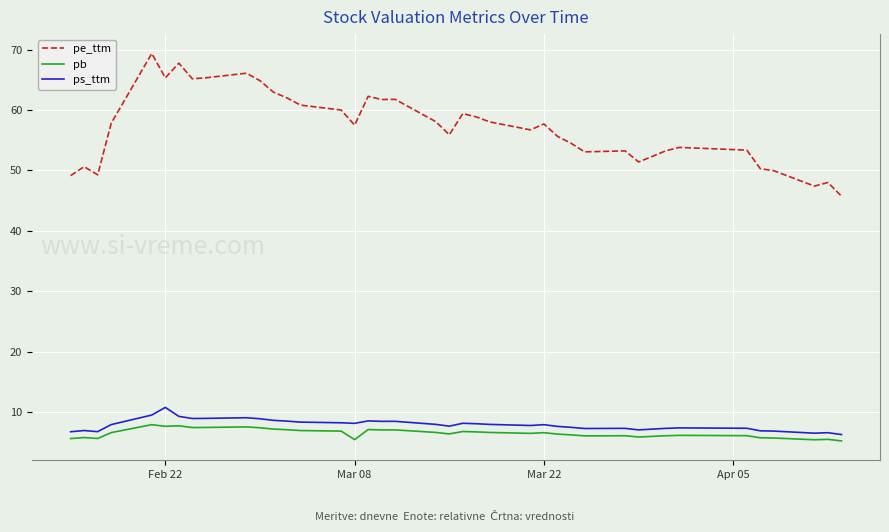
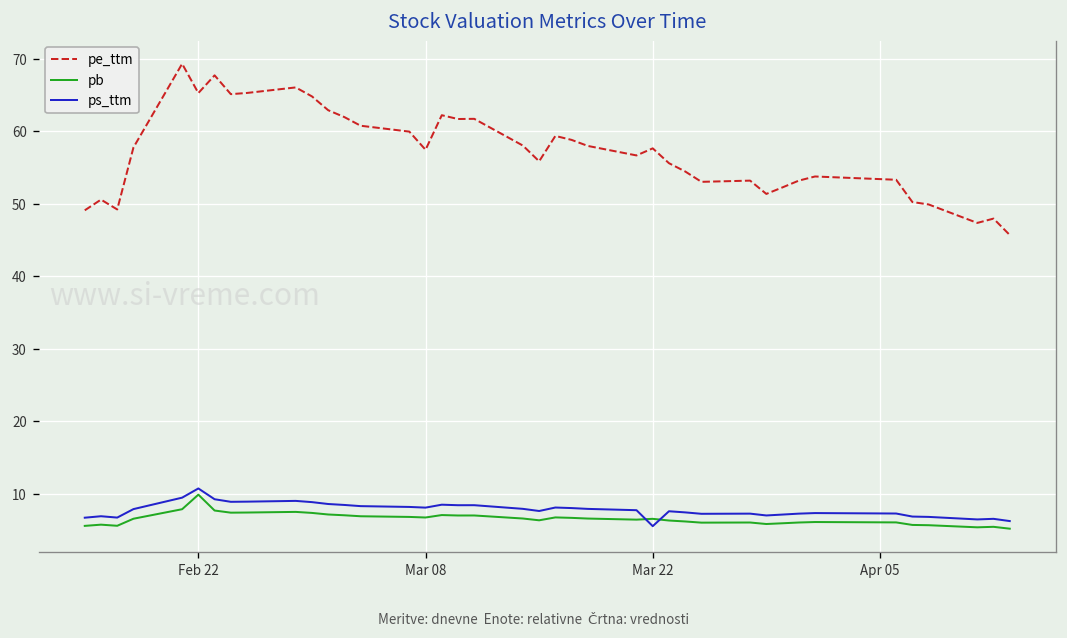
  {
    "pe_ttm": {
      "Feb 22": 65,
      "Mar 08": 57,
      "Mar 22": 58
    },
    "pb": {
-     "Feb 22": 8,
-     "Mar 08": 5,
+     "Feb 22": 10,
+     "Mar 08": 7,
      "Mar 22": 7
    },
    "ps_ttm": {
      "Feb 22": 11,
      "Mar 08": 8,
-     "Mar 22": 8
+     "Mar 22": 6
    }
  }
